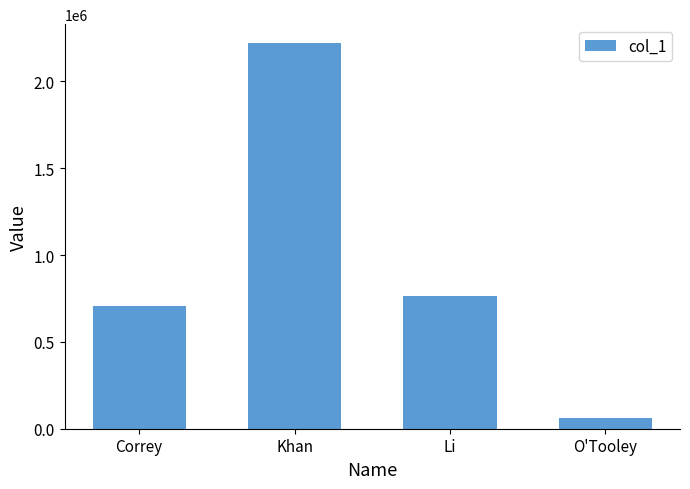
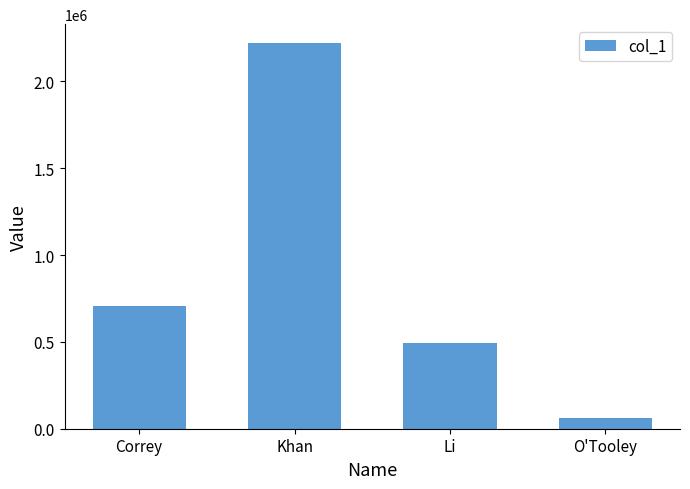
  {
    "Correy": 700000,
    "Khan": 2220000,
-   "Li": 770000,
+   "Li": 490000,
    "O'Tooley": 60000
  }
